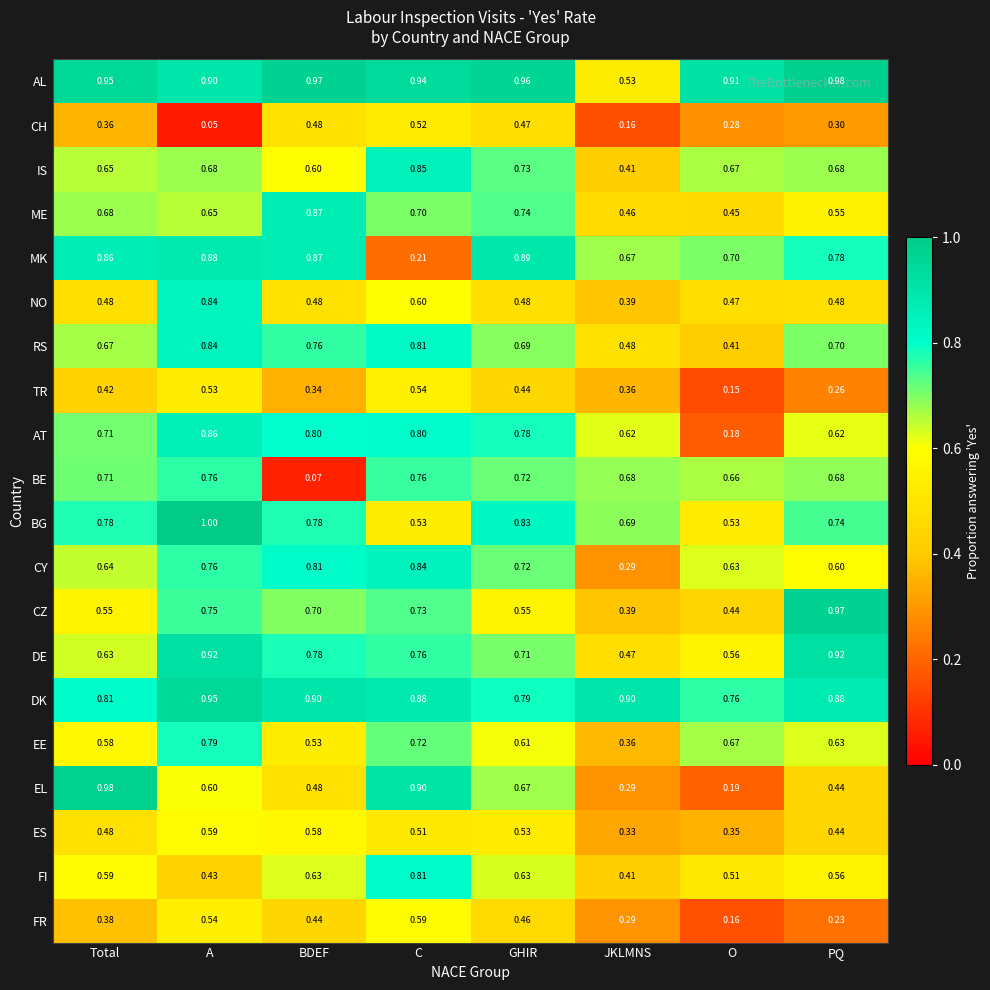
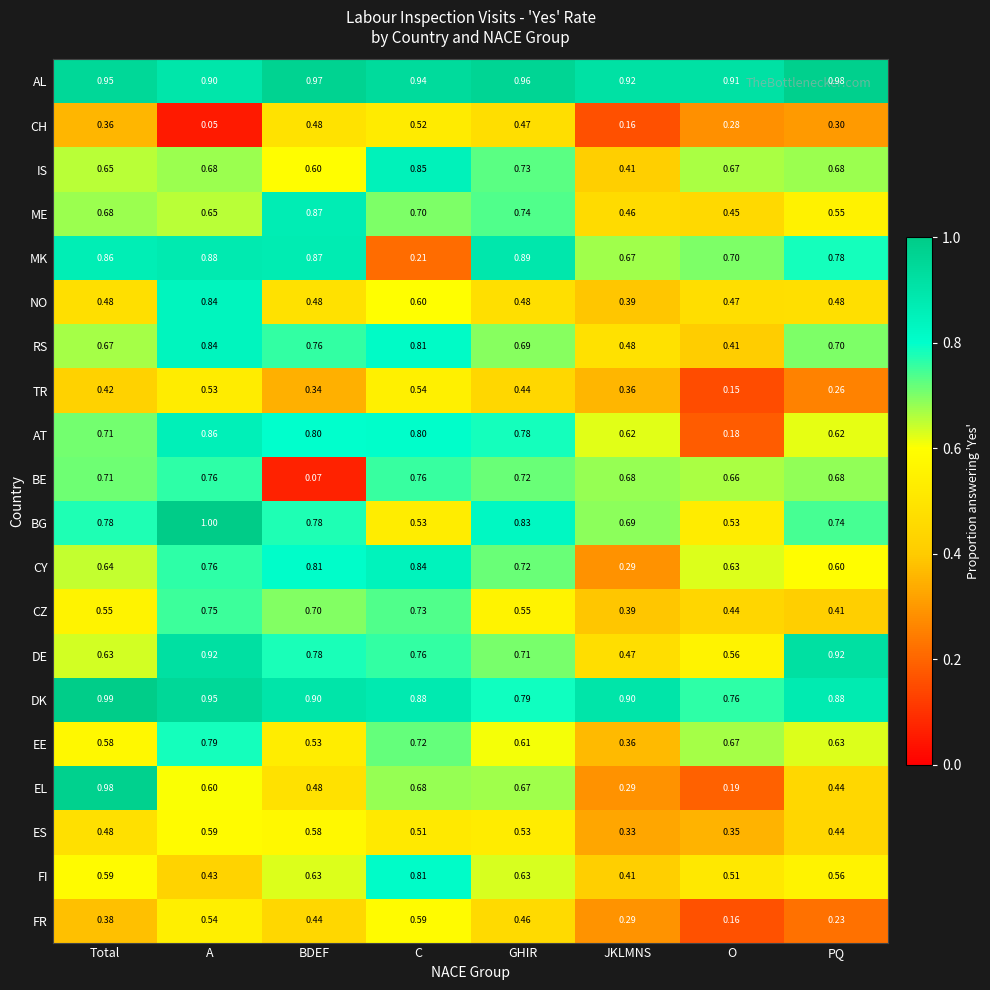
  {
    "AL": {
      "Total": 0.95,
      "A": 0.90,
      "BDEF": 0.97,
      "C": 0.94,
      "GHIR": 0.96,
-     "JKLMNS": 0.53,
+     "JKLMNS": 0.92,
      "O": 0.91
    },
    "CH": {
      "Total": 0.36,
      "A": 0.05,
      "BDEF": 0.48,
      "C": 0.52,
      "GHIR": 0.47,
      "JKLMNS": 0.16,
      "O": 0.28,
      "PQ": 0.30
    },
    "IS": {
      "Total": 0.65,
      "A": 0.68,
      "BDEF": 0.60,
      "C": 0.85,
      "GHIR": 0.73,
      "JKLMNS": 0.41,
      "O": 0.67,
      "PQ": 0.68
    },
    "ME": {
      "Total": 0.68,
      "A": 0.65,
      "BDEF": 0.87,
      "C": 0.70,
      "GHIR": 0.74,
      "JKLMNS": 0.46,
      "O": 0.45,
      "PQ": 0.55
    },
    "MK": {
      "Total": 0.86,
      "A": 0.88,
      "BDEF": 0.87,
      "C": 0.21,
      "GHIR": 0.89,
      "JKLMNS": 0.67,
      "O": 0.70,
      "PQ": 0.78
    },
    "NO": {
      "Total": 0.48,
      "A": 0.84,
      "BDEF": 0.48,
      "C": 0.60,
      "GHIR": 0.48,
      "JKLMNS": 0.39,
      "O": 0.47,
      "PQ": 0.48
    },
    "RS": {
      "Total": 0.67,
      "A": 0.84,
      "BDEF": 0.76,
      "C": 0.81,
      "GHIR": 0.69,
      "JKLMNS": 0.48,
      "O": 0.41,
      "PQ": 0.70
    },
    "TR": {
      "Total": 0.42,
      "A": 0.53,
      "BDEF": 0.34,
      "C": 0.54,
      "GHIR": 0.44,
      "JKLMNS": 0.36,
      "O": 0.15,
      "PQ": 0.26
    },
    "AT": {
      "Total": 0.71,
      "A": 0.86,
      "BDEF": 0.80,
      "C": 0.80,
      "GHIR": 0.78,
      "JKLMNS": 0.62,
      "O": 0.18,
      "PQ": 0.62
    },
    "BE": {
      "Total": 0.71,
      "A": 0.76,
      "BDEF": 0.07,
      "C": 0.76,
      "GHIR": 0.72,
      "JKLMNS": 0.68,
      "O": 0.66,
      "PQ": 0.68
    },
    "BG": {
      "Total": 0.78,
      "A": 1.00,
      "BDEF": 0.78,
      "C": 0.53,
      "GHIR": 0.83,
      "JKLMNS": 0.69,
      "O": 0.53,
      "PQ": 0.74
    },
    "CY": {
      "Total": 0.64,
      "A": 0.76,
      "BDEF": 0.81,
      "C": 0.84,
      "GHIR": 0.72,
      "JKLMNS": 0.29,
      "O": 0.63,
      "PQ": 0.60
    },
    "CZ": {
      "Total": 0.55,
      "A": 0.75,
      "BDEF": 0.70,
      "C": 0.73,
      "GHIR": 0.55,
      "JKLMNS": 0.39,
      "O": 0.44,
-     "PQ": 0.97
+     "PQ": 0.41
    },
    "DE": {
      "Total": 0.63,
      "A": 0.92,
      "BDEF": 0.78,
      "C": 0.76,
      "GHIR": 0.71,
      "JKLMNS": 0.47,
      "O": 0.56,
      "PQ": 0.92
    },
    "DK": {
-     "Total": 0.81,
+     "Total": 0.99,
      "A": 0.95,
      "BDEF": 0.90,
      "C": 0.88,
      "GHIR": 0.79,
      "JKLMNS": 0.90,
      "O": 0.76,
      "PQ": 0.88
    },
    "EE": {
      "Total": 0.58,
      "A": 0.79,
      "BDEF": 0.53,
      "C": 0.72,
      "GHIR": 0.61,
      "JKLMNS": 0.36,
      "O": 0.67,
      "PQ": 0.63
    },
    "EL": {
      "Total": 0.98,
      "A": 0.60,
      "BDEF": 0.48,
-     "C": 0.90,
+     "C": 0.68,
      "GHIR": 0.67,
      "JKLMNS": 0.29,
      "O": 0.19,
      "PQ": 0.44
    },
    "ES": {
      "Total": 0.48,
      "A": 0.59,
      "BDEF": 0.58,
      "C": 0.51,
      "GHIR": 0.53,
      "JKLMNS": 0.33,
      "O": 0.35,
      "PQ": 0.44
    },
    "FI": {
      "Total": 0.59,
      "A": 0.43,
      "BDEF": 0.63,
      "C": 0.81,
      "GHIR": 0.63,
      "JKLMNS": 0.41,
      "O": 0.51,
      "PQ": 0.56
    },
    "FR": {
      "Total": 0.38,
      "A": 0.54,
      "BDEF": 0.44,
      "C": 0.59,
      "GHIR": 0.46,
      "JKLMNS": 0.29,
      "O": 0.16,
      "PQ": 0.23
    }
  }
